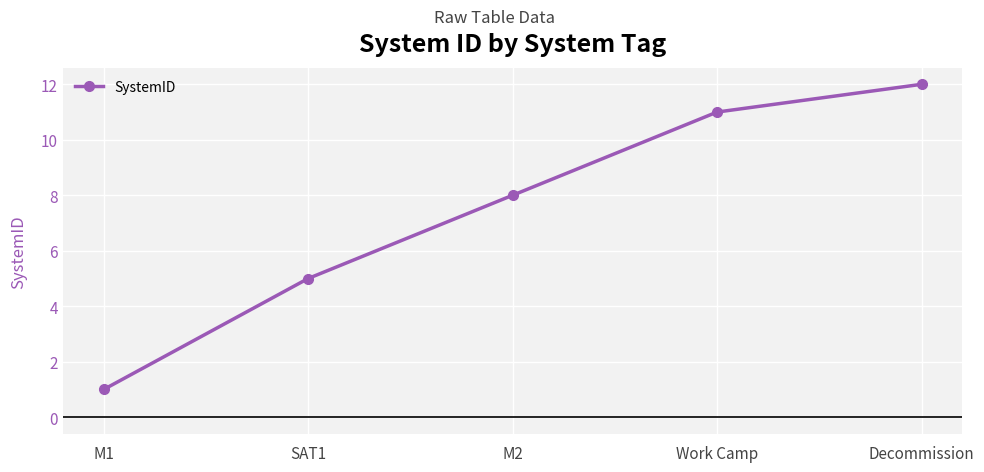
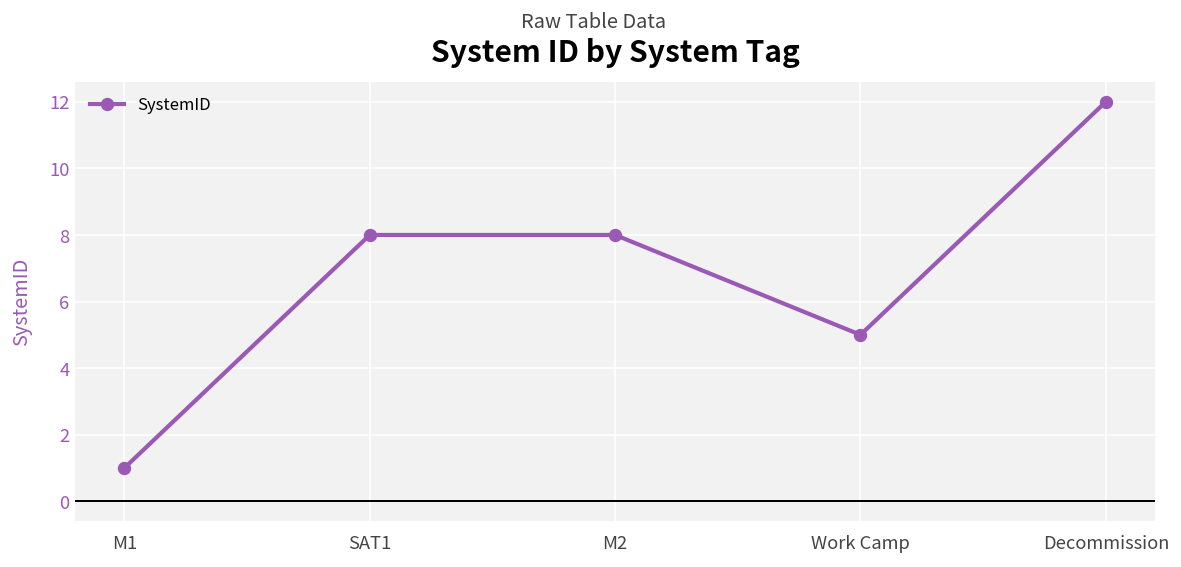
  {
    "M1": 1,
-   "SAT1": 5,
+   "SAT1": 8,
    "M2": 8,
-   "Work Camp": 11,
+   "Work Camp": 5,
    "Decommission": 12
  }
